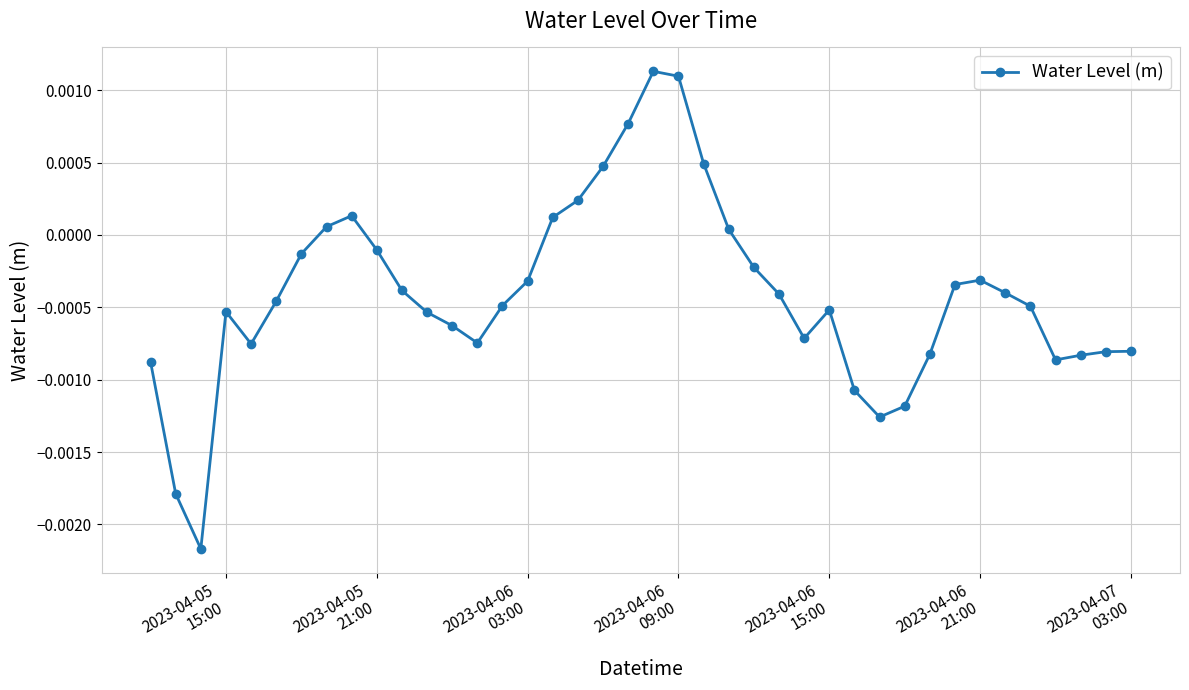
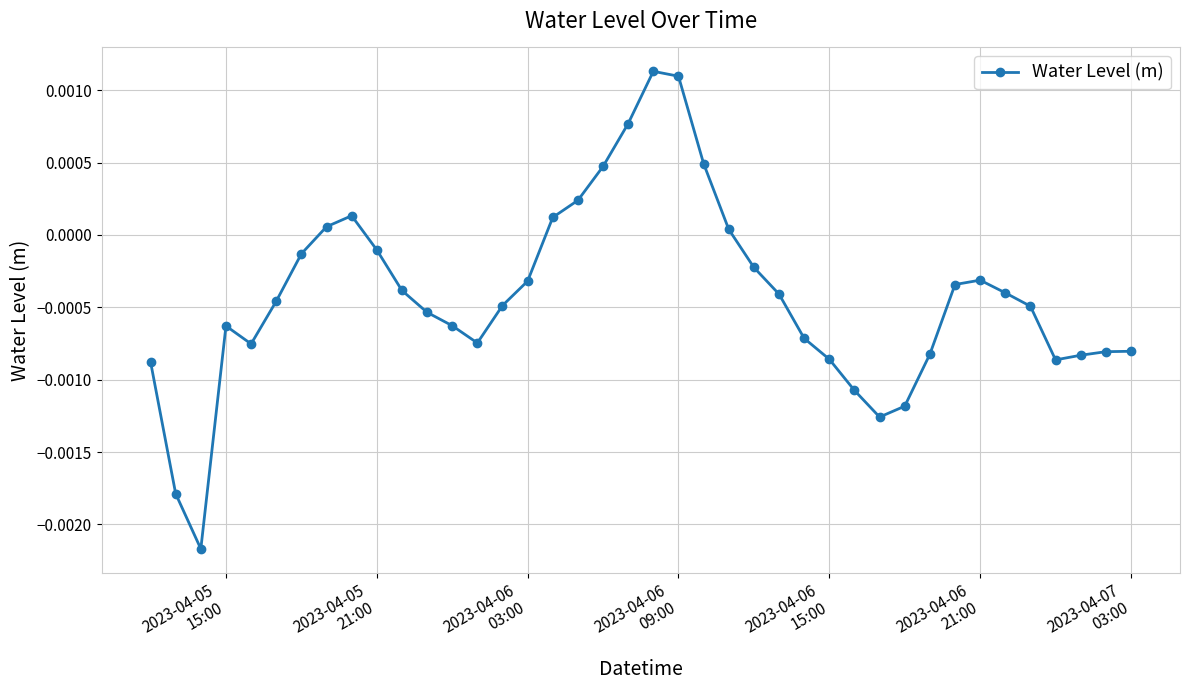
  {
-   "2023-04-05 15:00": -0.00053,
+   "2023-04-05 15:00": -0.00063,
    "2023-04-05 21:00": -0.00010,
    "2023-04-06 03:00": -0.00032,
    "2023-04-06 09:00": 0.00110,
-   "2023-04-06 15:00": -0.00052,
+   "2023-04-06 15:00": -0.00086,
    "2023-04-06 21:00": -0.00031,
    "2023-04-07 03:00": -0.00080
  }
